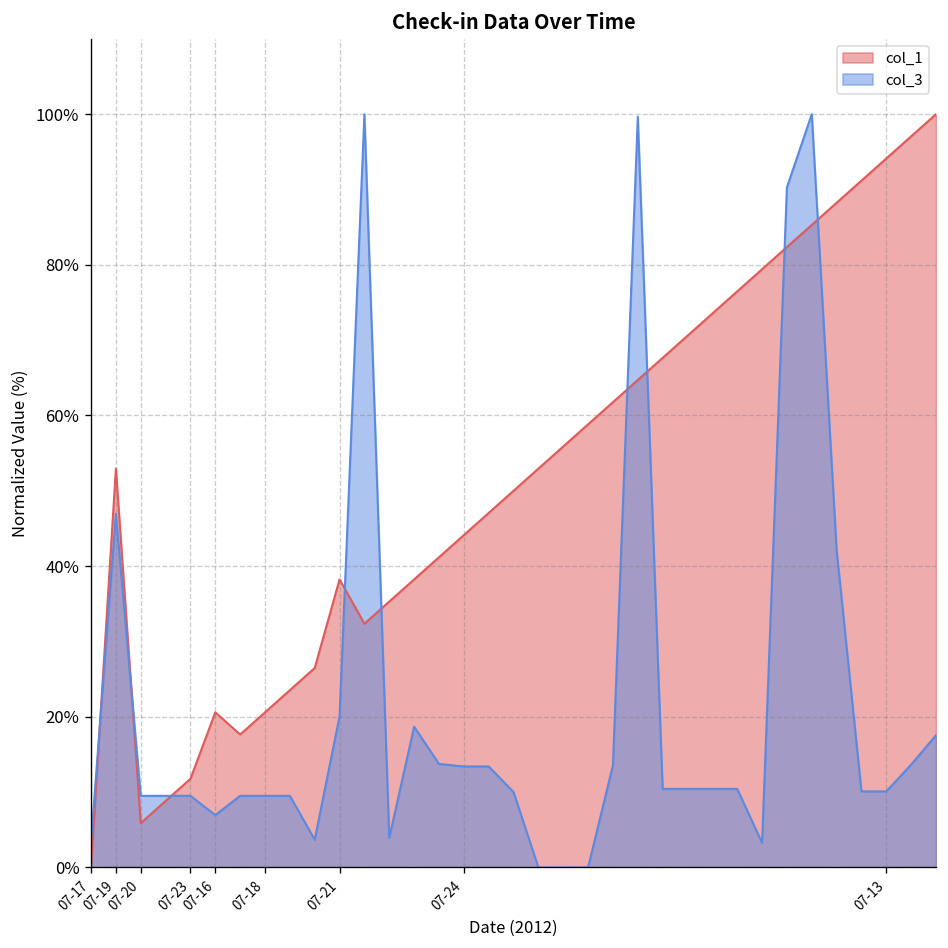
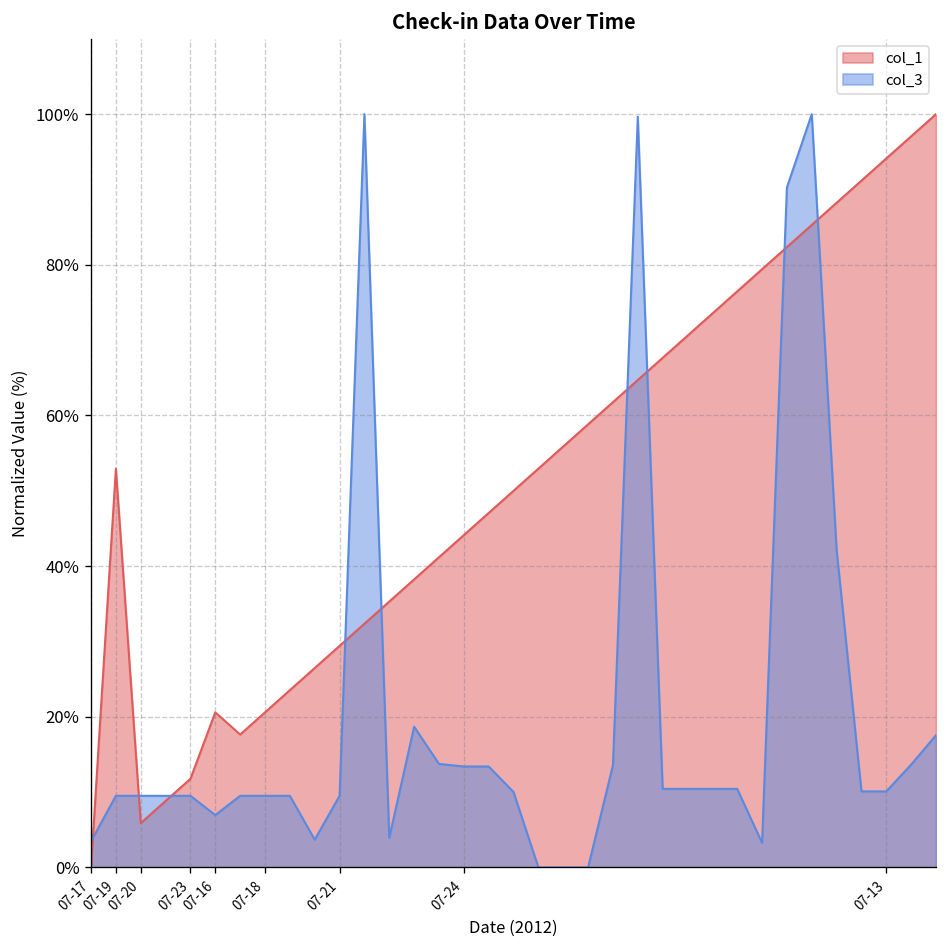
  {
    "col_1": {
      "07-17": "0%",
      "07-19": "53%",
      "07-20": "6%",
      "07-23": "12%",
      "07-16": "21%",
      "07-18": "21%",
-     "07-21": "38%",
+     "07-21": "29%",
      "07-24": "44%",
      "07-13": "94%"
    },
    "col_3": {
      "07-17": "3%",
-     "07-19": "47%",
+     "07-19": "10%",
      "07-20": "10%",
      "07-23": "10%",
      "07-16": "7%",
      "07-18": "10%",
-     "07-21": "20%",
+     "07-21": "10%",
      "07-24": "13%",
      "07-13": "10%"
    }
  }
